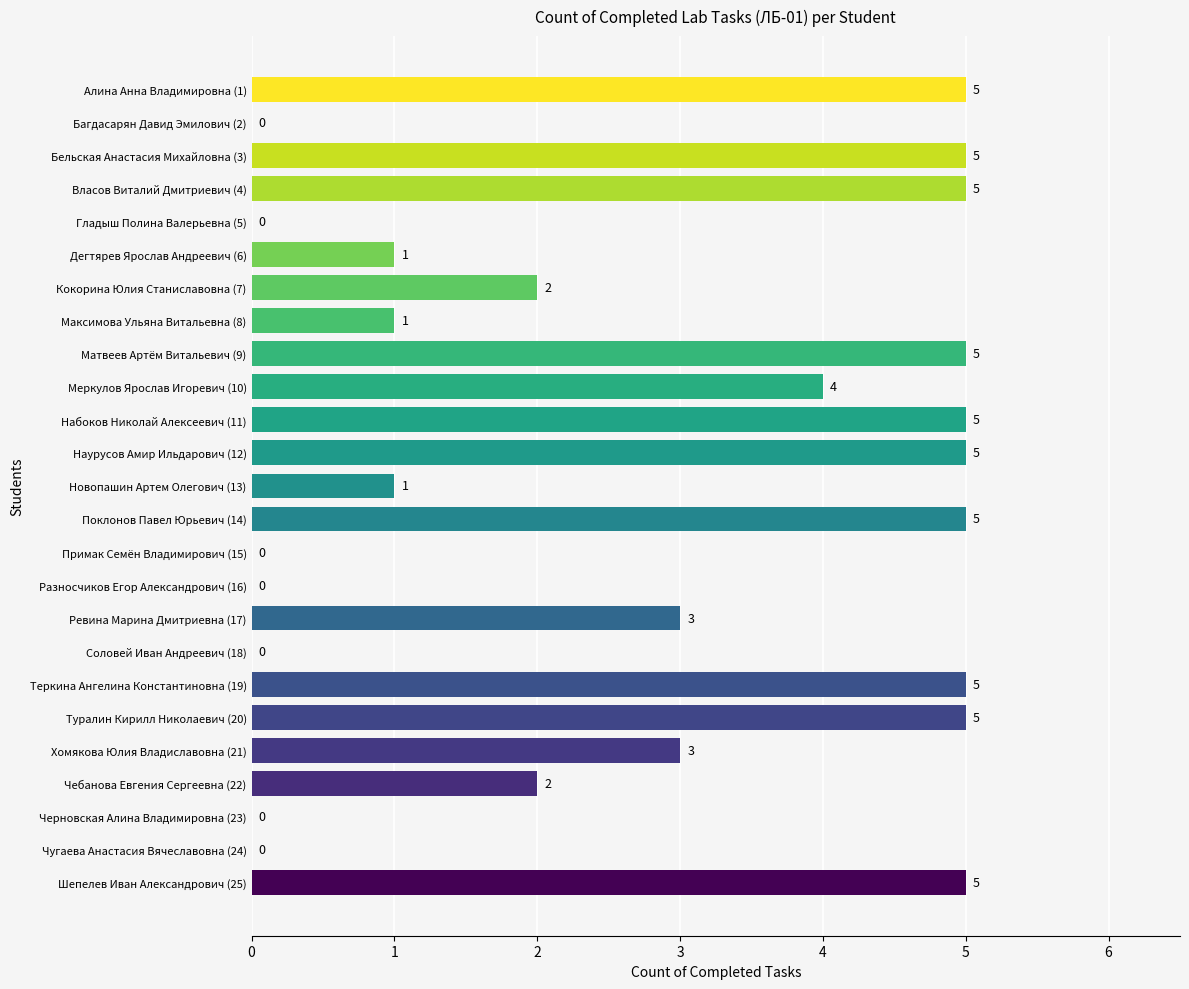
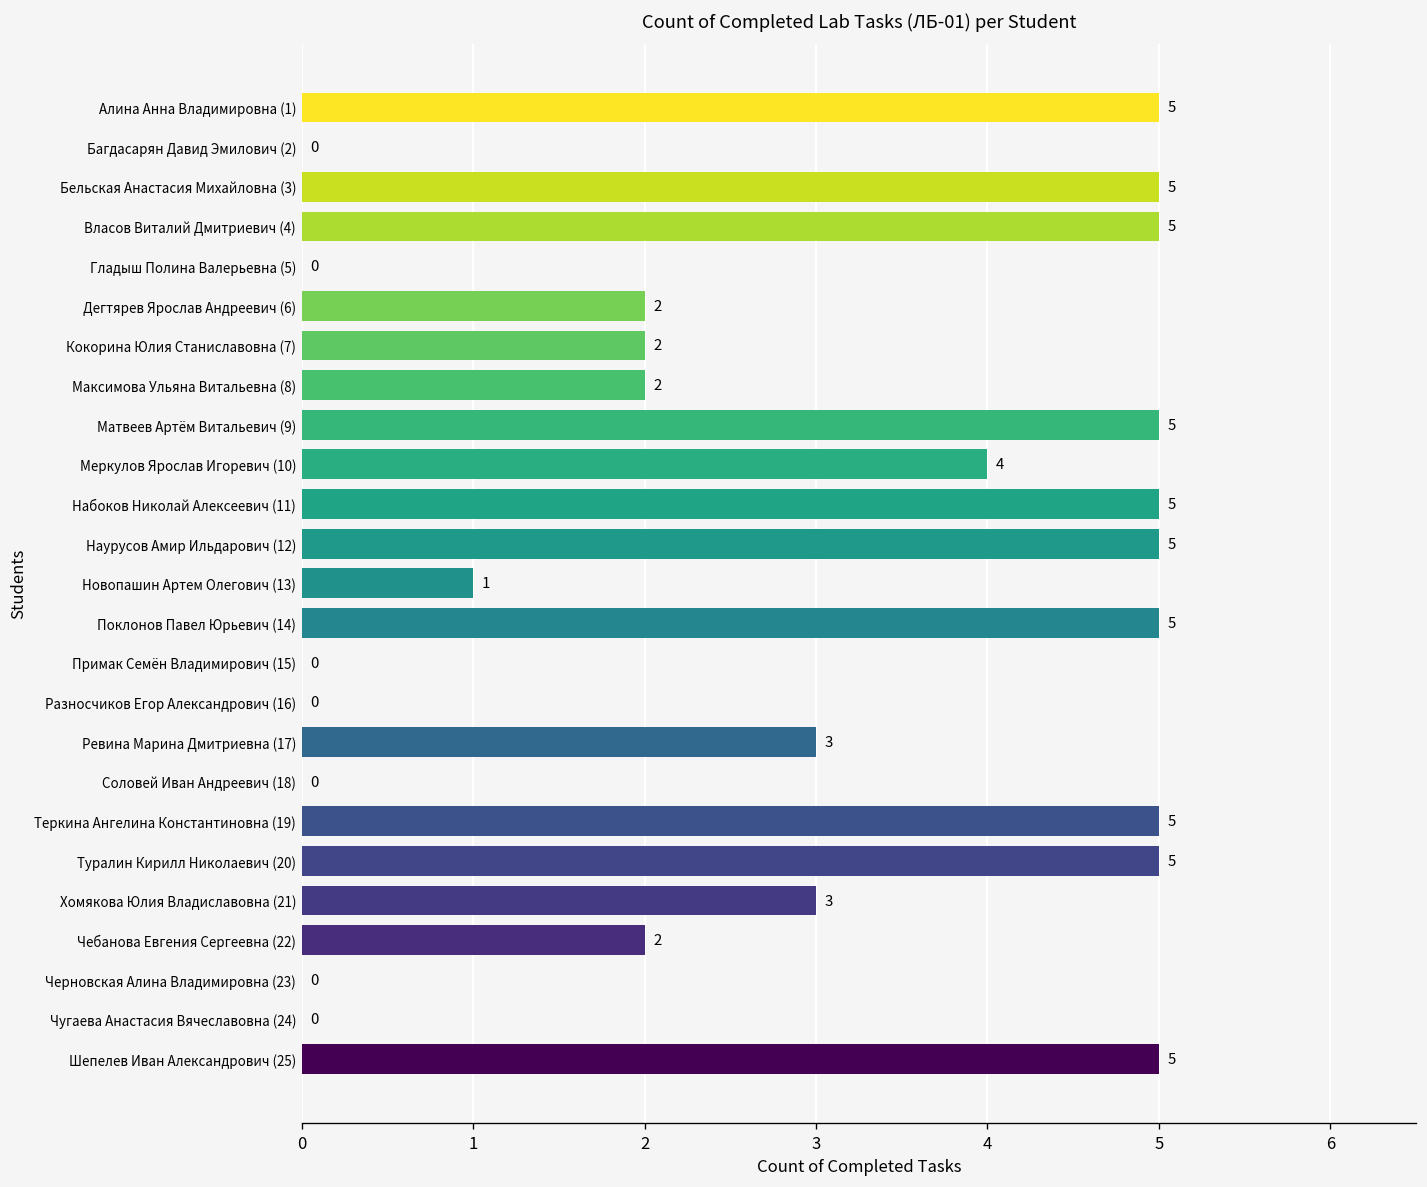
  {
    "Алина Анна Владимировна (1)": 5,
    "Багдасарян Давид Эмилович (2)": 0,
    "Бельская Анастасия Михайловна (3)": 5,
    "Власов Виталий Дмитриевич (4)": 5,
    "Гладыш Полина Валерьевна (5)": 0,
-   "Дегтярев Ярослав Андреевич (6)": 1,
+   "Дегтярев Ярослав Андреевич (6)": 2,
    "Кокорина Юлия Станиславовна (7)": 2,
-   "Максимова Ульяна Витальевна (8)": 1,
+   "Максимова Ульяна Витальевна (8)": 2,
    "Матвеев Артём Витальевич (9)": 5,
    "Меркулов Ярослав Игоревич (10)": 4,
    "Набоков Николай Алексеевич (11)": 5,
    "Наурусов Амир Ильдарович (12)": 5,
    "Новопашин Артем Олегович (13)": 1,
    "Поклонов Павел Юрьевич (14)": 5,
    "Примак Семён Владимирович (15)": 0,
    "Разносчиков Егор Александрович (16)": 0,
    "Ревина Марина Дмитриевна (17)": 3,
    "Соловей Иван Андреевич (18)": 0,
    "Теркина Ангелина Константиновна (19)": 5,
    "Туралин Кирилл Николаевич (20)": 5,
    "Хомякова Юлия Владиславовна (21)": 3,
    "Чебанова Евгения Сергеевна (22)": 2,
    "Черновская Алина Владимировна (23)": 0,
    "Чугаева Анастасия Вячеславовна (24)": 0,
    "Шепелев Иван Александрович (25)": 5
  }
